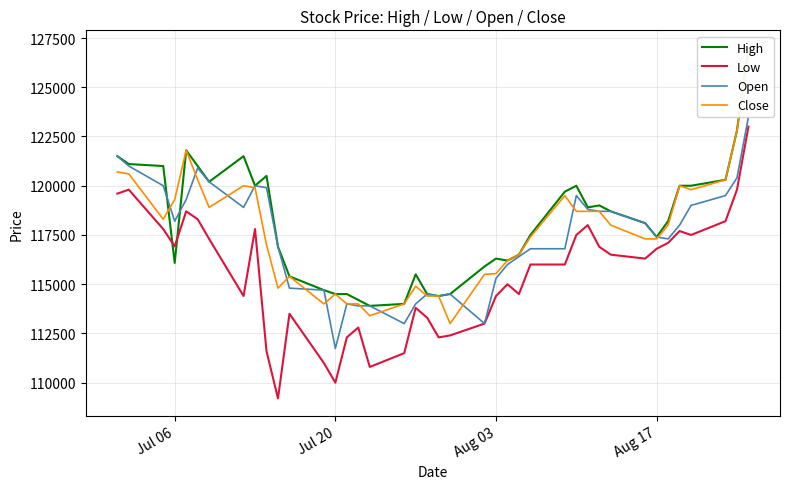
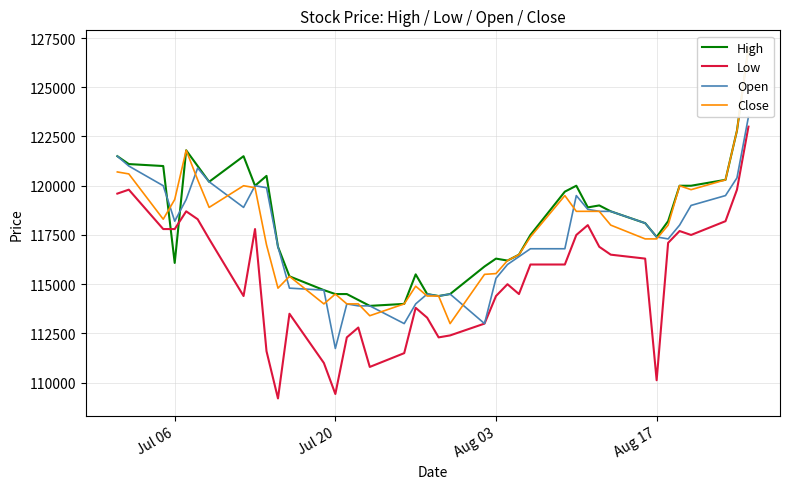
  {
    "High": {
      "Jul 06": 116100,
      "Aug 03": 116300
    },
    "Low": {
-     "Jul 06": 116900,
-     "Jul 20": 110000,
+     "Jul 06": 117800,
+     "Jul 20": 109400,
      "Aug 03": 114400,
-     "Aug 17": 116800
+     "Aug 17": 110100
    },
    "Open": {
      "Jul 06": 118200,
      "Jul 20": 111700,
      "Aug 03": 115300
    },
    "Close": {
      "Jul 06": 119300,
      "Aug 03": 115500
    }
  }
